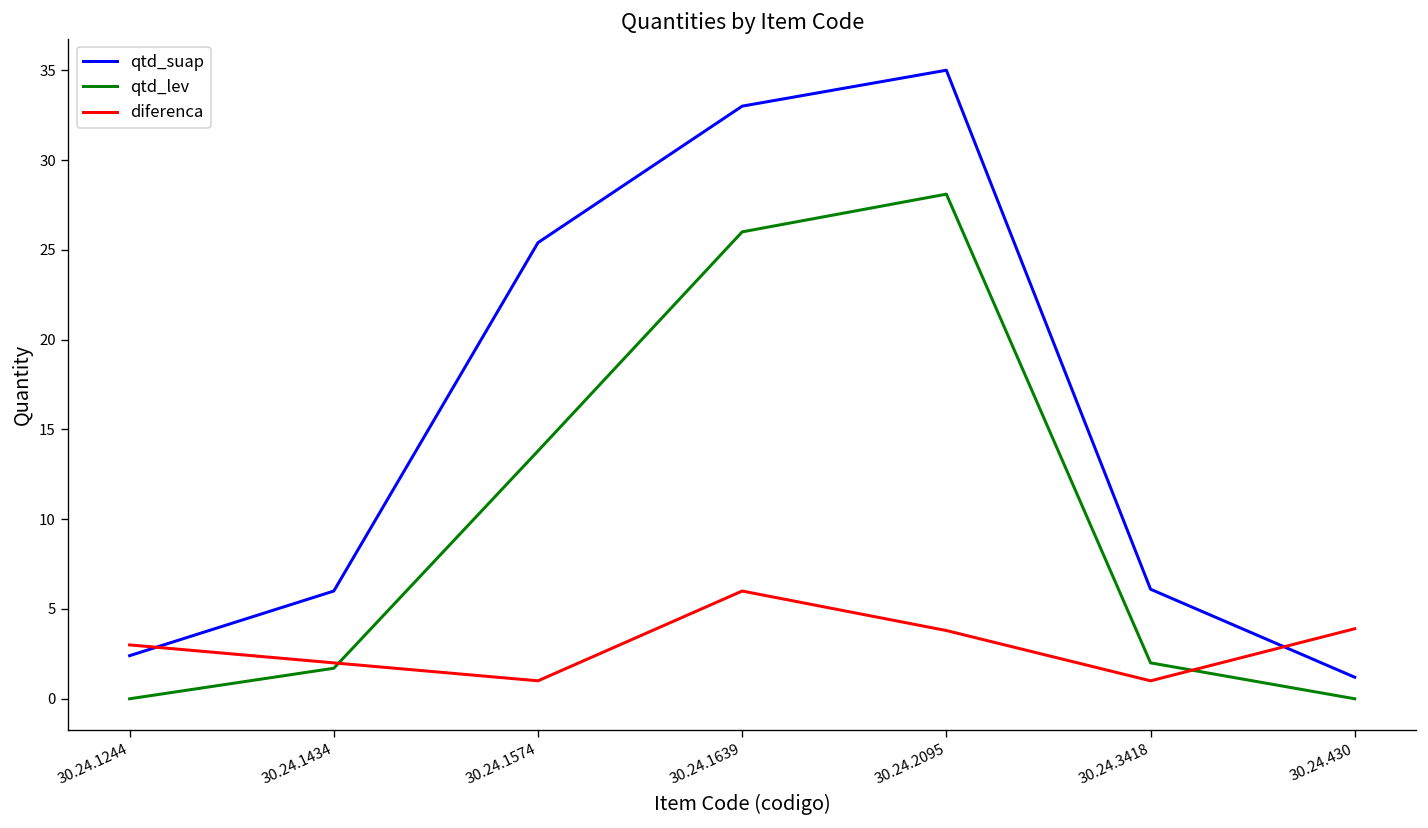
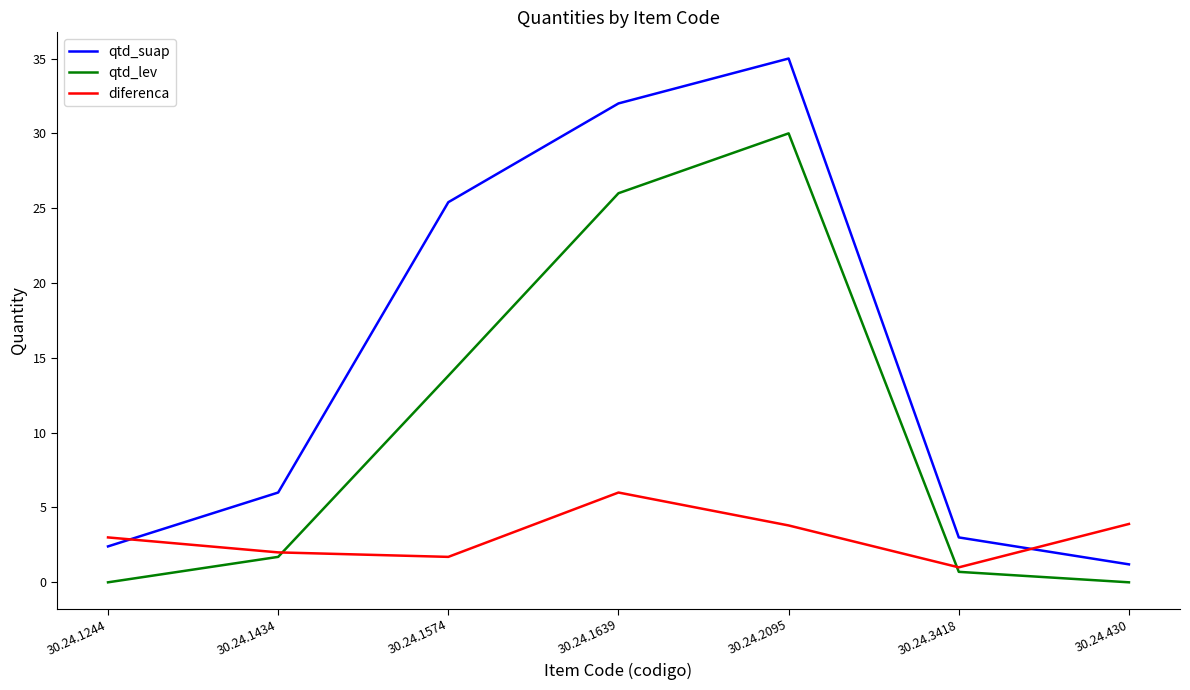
  {
    "qtd_suap": {
      "30.24.1244": 2.4,
      "30.24.1434": 6.0,
      "30.24.1574": 25.4,
-     "30.24.1639": 33,
+     "30.24.1639": 32,
      "30.24.2095": 35.0,
-     "30.24.3418": 6.1,
+     "30.24.3418": 3.0,
      "30.24.430": 1.2
    },
    "qtd_lev": {
      "30.24.1244": 0.0,
      "30.24.1434": 1.7,
      "30.24.1574": 13.8,
      "30.24.1639": 26.0,
-     "30.24.2095": 28.1,
-     "30.24.3418": 2.0,
+     "30.24.2095": 30.0,
+     "30.24.3418": 0.7,
      "30.24.430": 0.0
    },
    "diferenca": {
      "30.24.1244": 3.0,
      "30.24.1434": 2.0,
-     "30.24.1574": 1.0,
+     "30.24.1574": 1.7,
      "30.24.1639": 6.0,
      "30.24.2095": 3.8,
      "30.24.3418": 1.0,
      "30.24.430": 3.9
    }
  }
